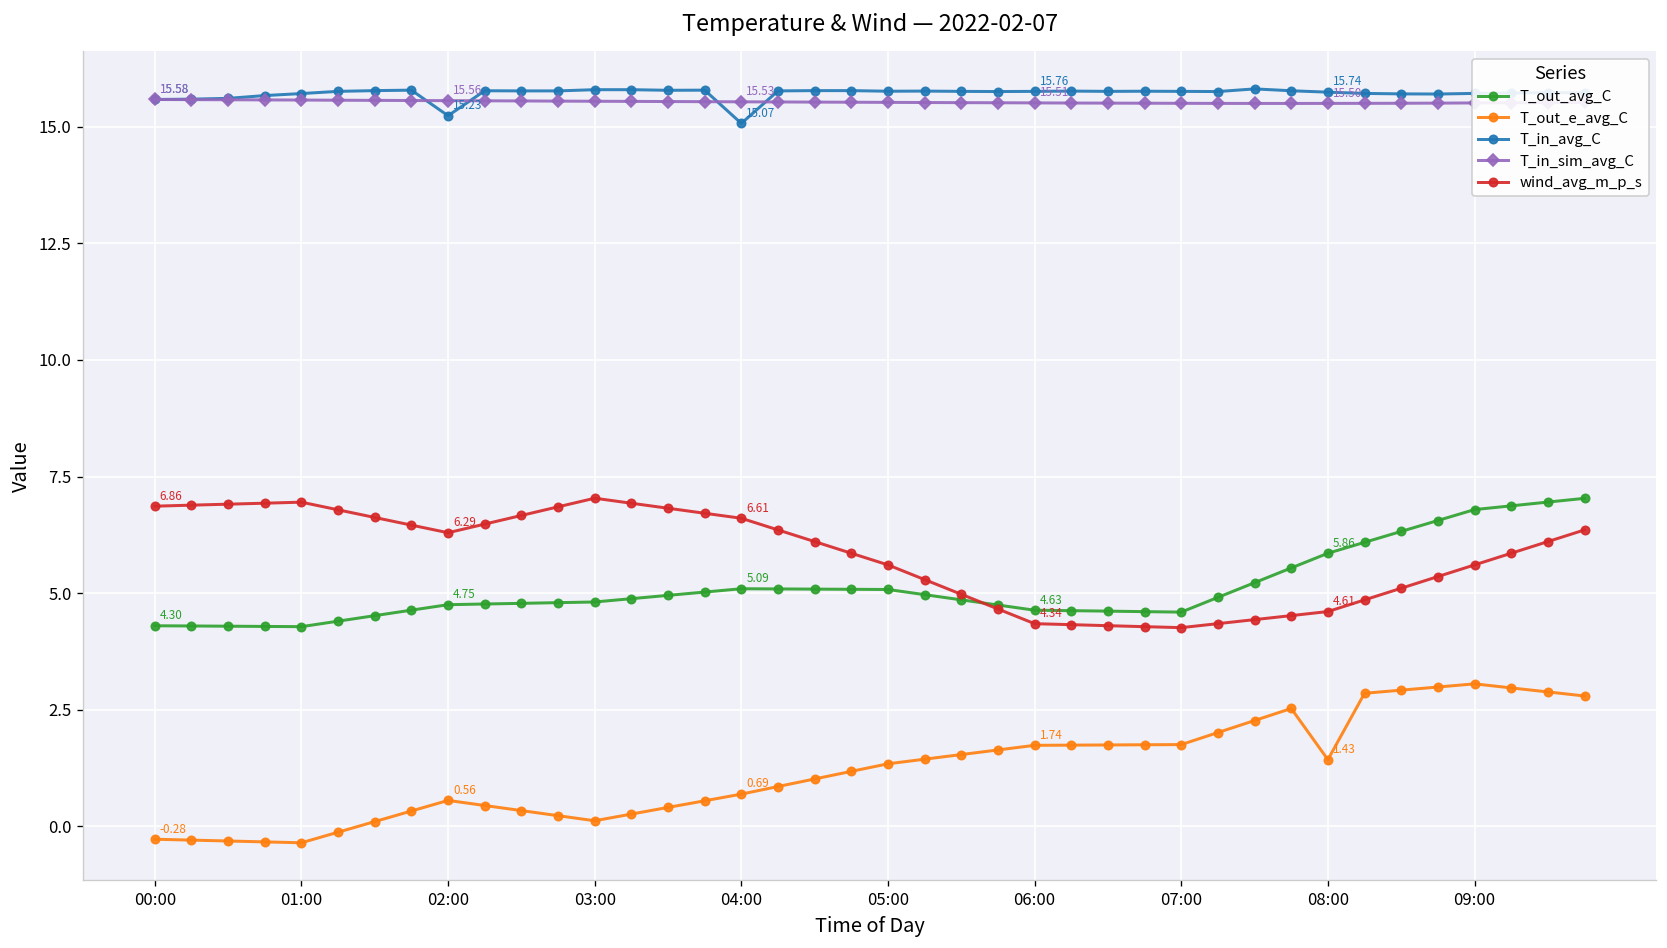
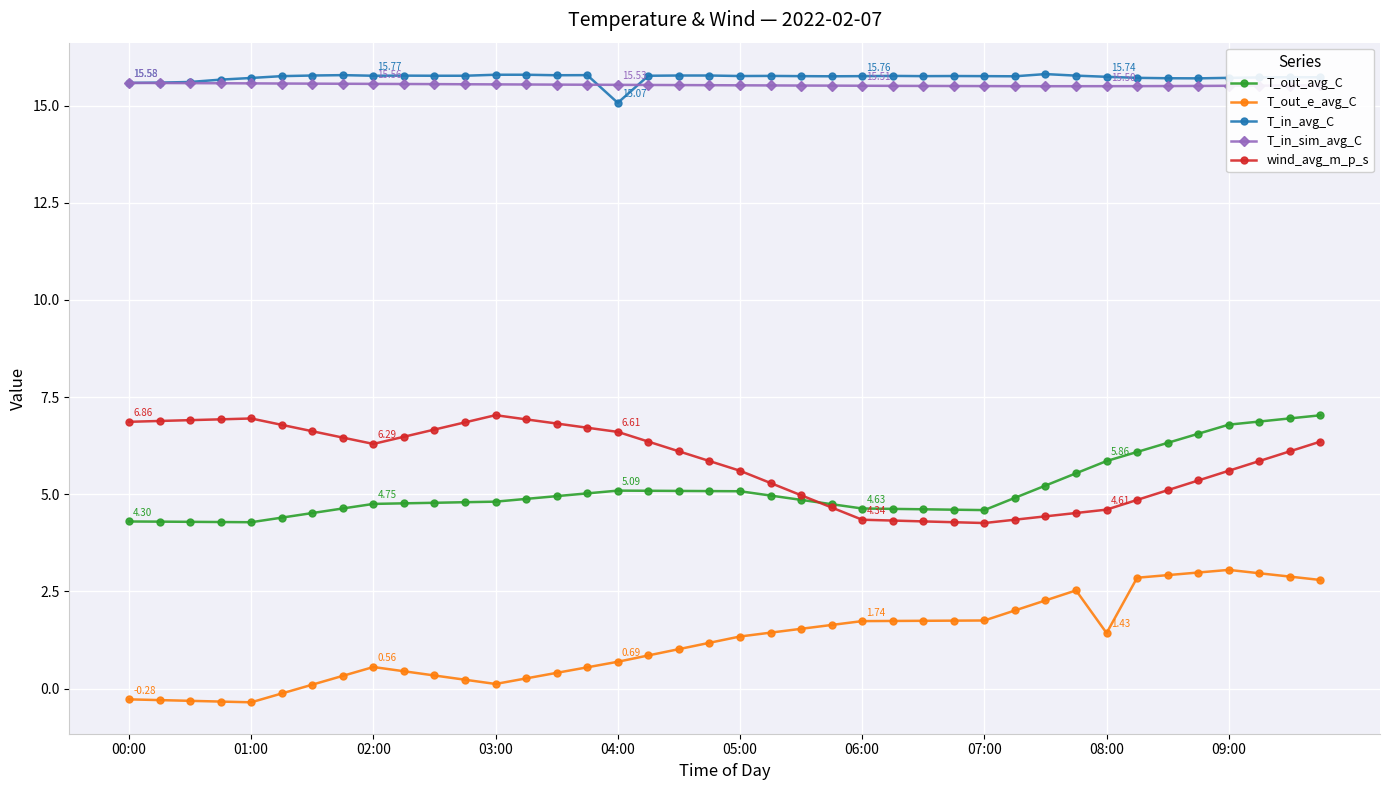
  {
    "T_out_avg_C": {
      "00:00": 4.30,
      "02:00": 4.75,
      "04:00": 5.09,
      "06:00": 4.63,
      "08:00": 5.86
    },
    "T_out_e_avg_C": {
      "00:00": -0.28,
      "02:00": 0.56,
      "04:00": 0.69,
      "06:00": 1.74,
      "08:00": 1.43
    },
    "T_in_avg_C": {
-     "02:00": 15.23,
+     "02:00": 15.77,
      "04:00": 15.07,
      "08:00": 15.74
    },
    "T_in_sim_avg_C": {
      "01:00": 15.6,
      "03:00": 15.5,
      "05:00": 15.5,
      "07:00": 15.5
    },
    "wind_avg_m_p_s": {
      "00:00": 6.86,
      "02:00": 6.29,
      "04:00": 6.61,
      "06:00": 4.34,
      "08:00": 4.61
    }
  }
